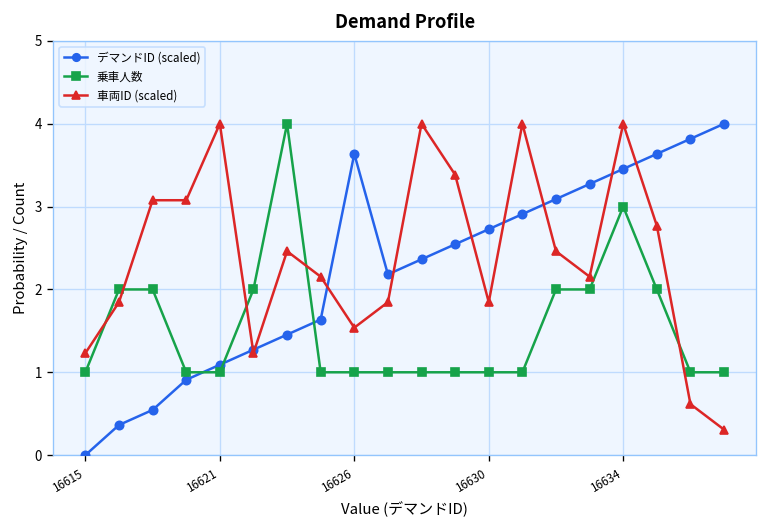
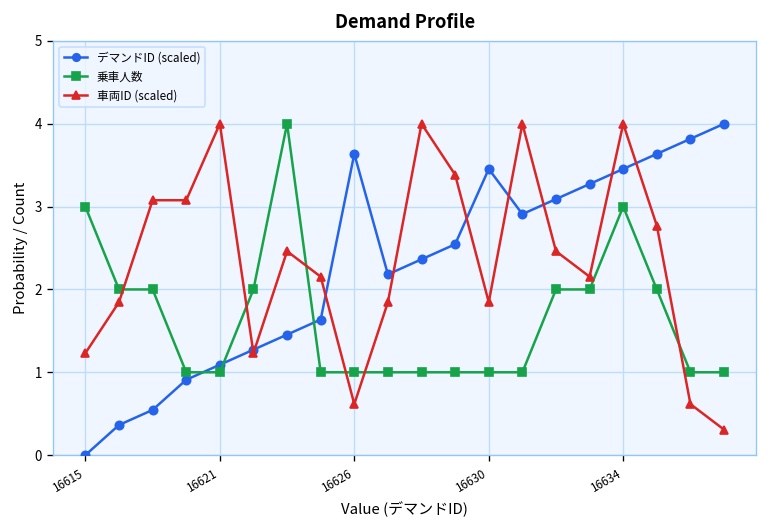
  {
    "デマンドID (scaled)": {
      "16615": 0.0,
      "16621": 1.1,
      "16626": 3.6,
-     "16630": 2.7,
+     "16630": 3.5,
      "16634": 3.5
    },
    "乗車人数": {
-     "16615": 1,
+     "16615": 3,
      "16621": 1,
      "16626": 1,
      "16630": 1,
      "16634": 3
    },
    "車両ID (scaled)": {
      "16615": 1.2,
      "16621": 4.0,
-     "16626": 1.5,
+     "16626": 0.6,
      "16630": 1.8,
      "16634": 4.0
    }
  }
